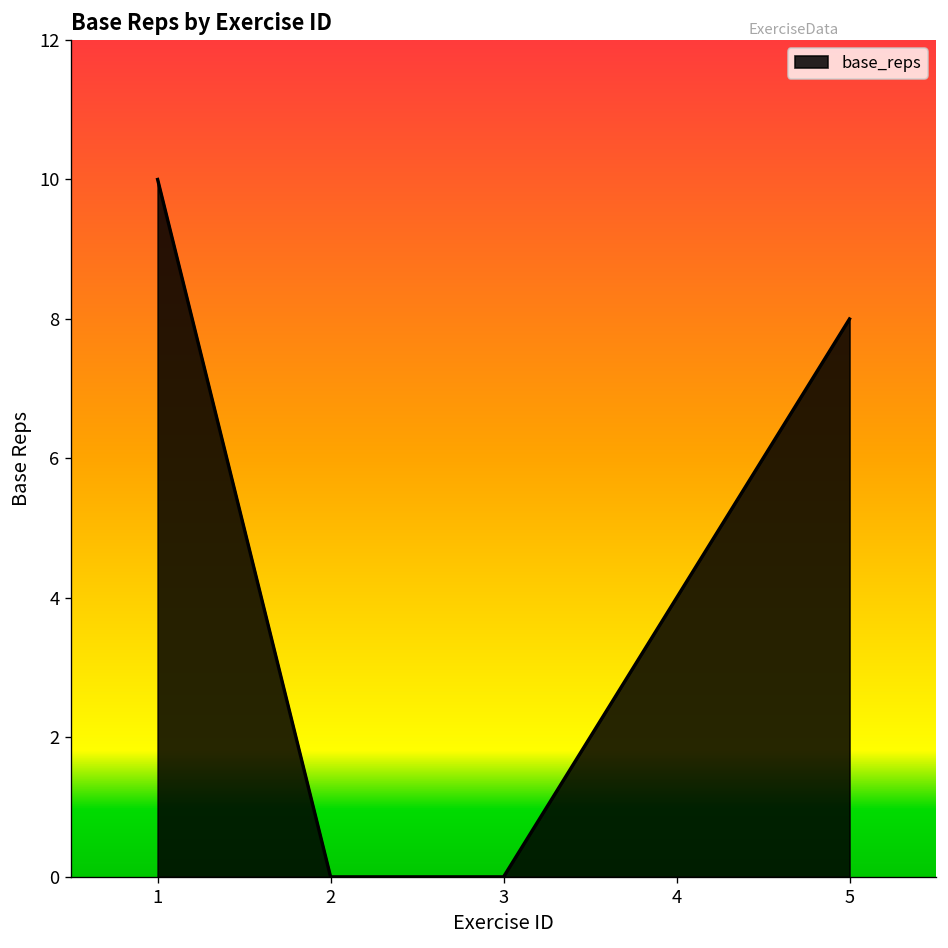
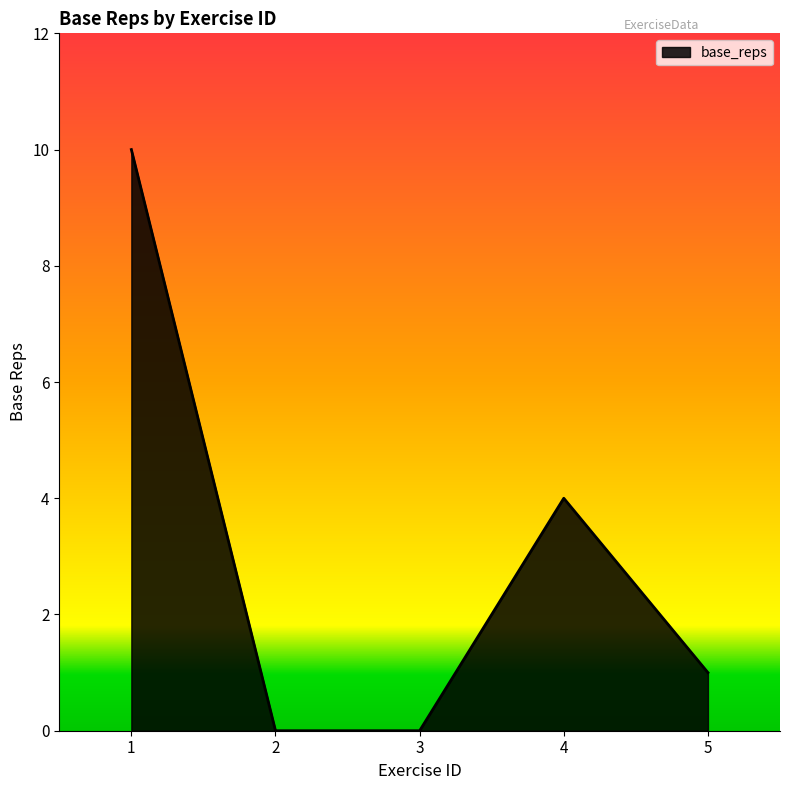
  {
    "1": 10,
    "2": 0,
    "3": 0,
    "4": 4,
-   "5": 8
+   "5": 1
  }
